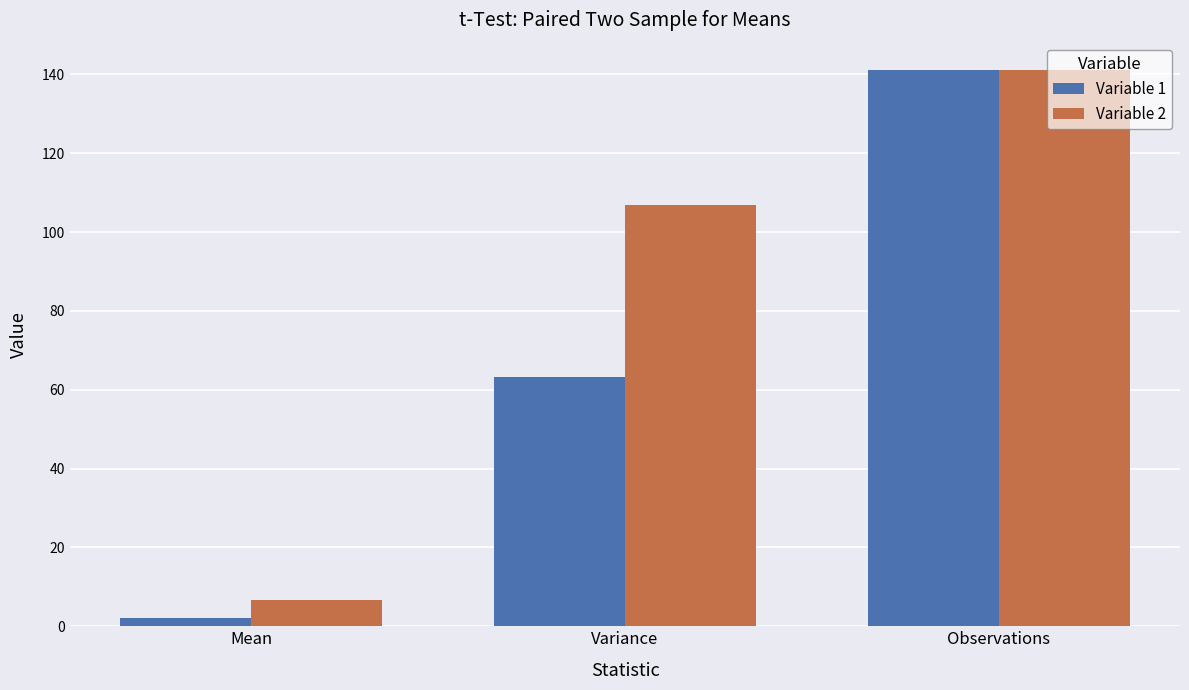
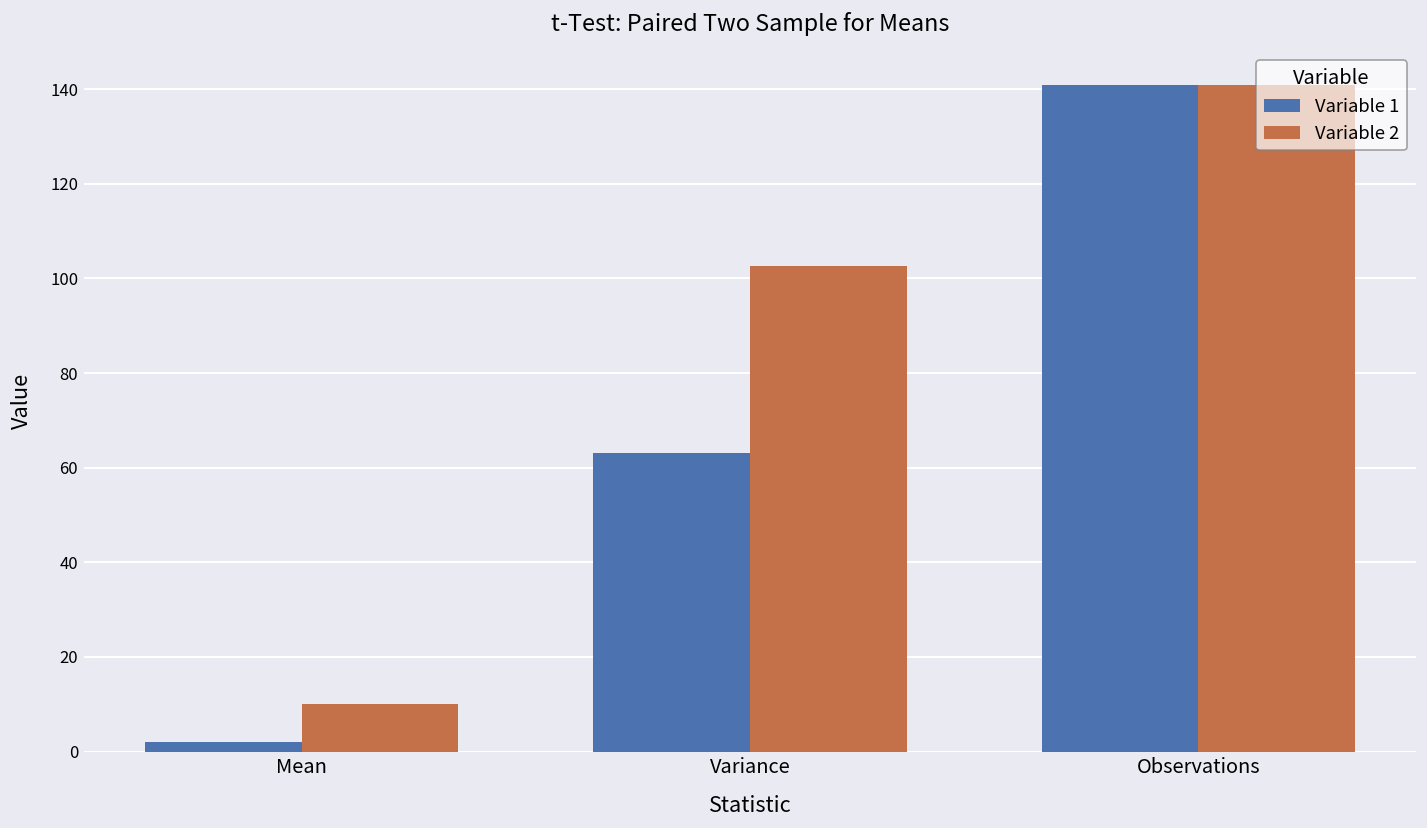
  {
    "Variable 1": {
      "Mean": 2,
      "Variance": 63,
      "Observations": 141
    },
    "Variable 2": {
-     "Mean": 7,
-     "Variance": 107
+     "Mean": 10,
+     "Variance": 103
    }
  }
